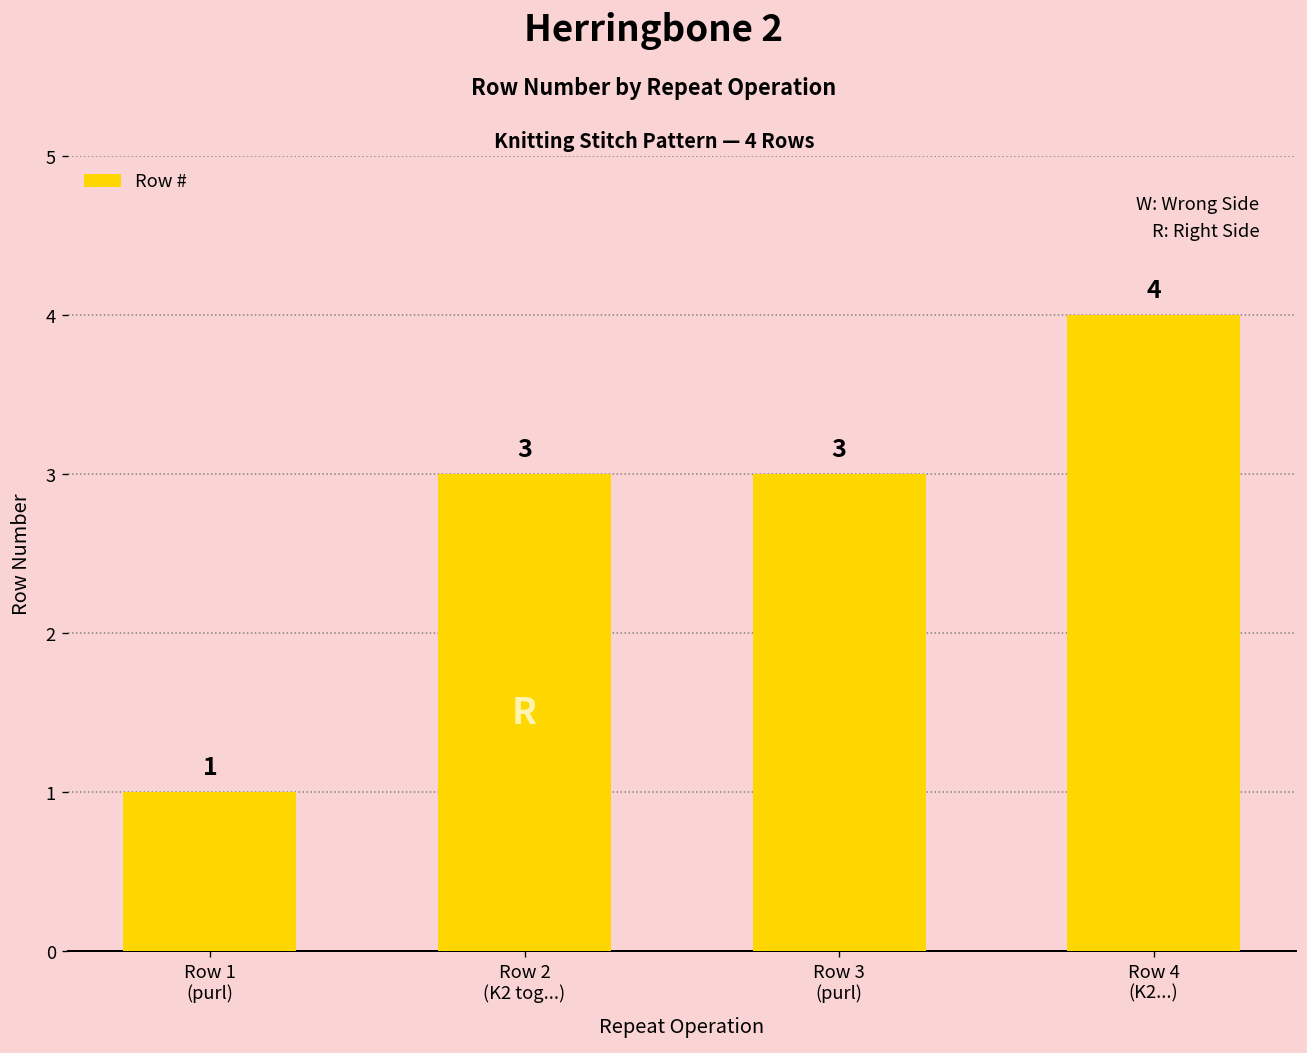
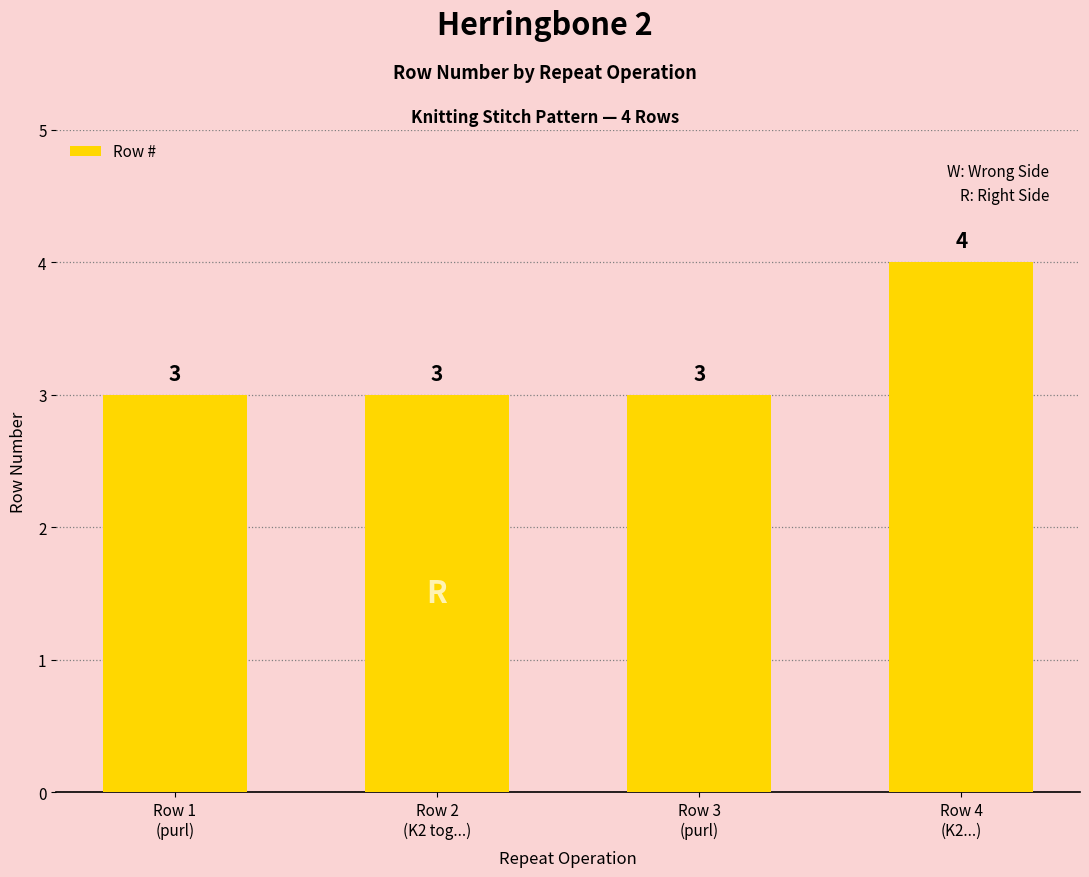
  {
-   "Row 1 (purl)": 1,
+   "Row 1 (purl)": 3,
    "Row 2 (K2 tog...)": 3,
    "Row 3 (purl)": 3,
    "Row 4 (K2...)": 4
  }
